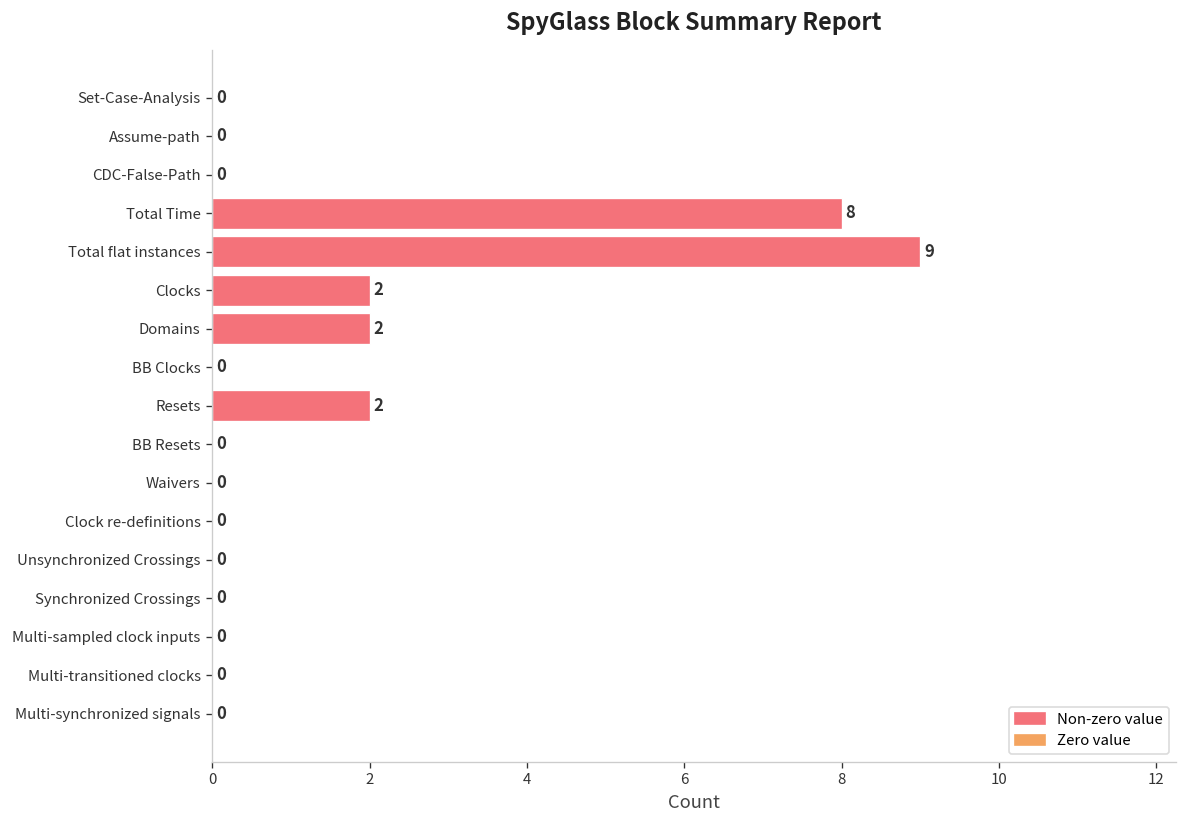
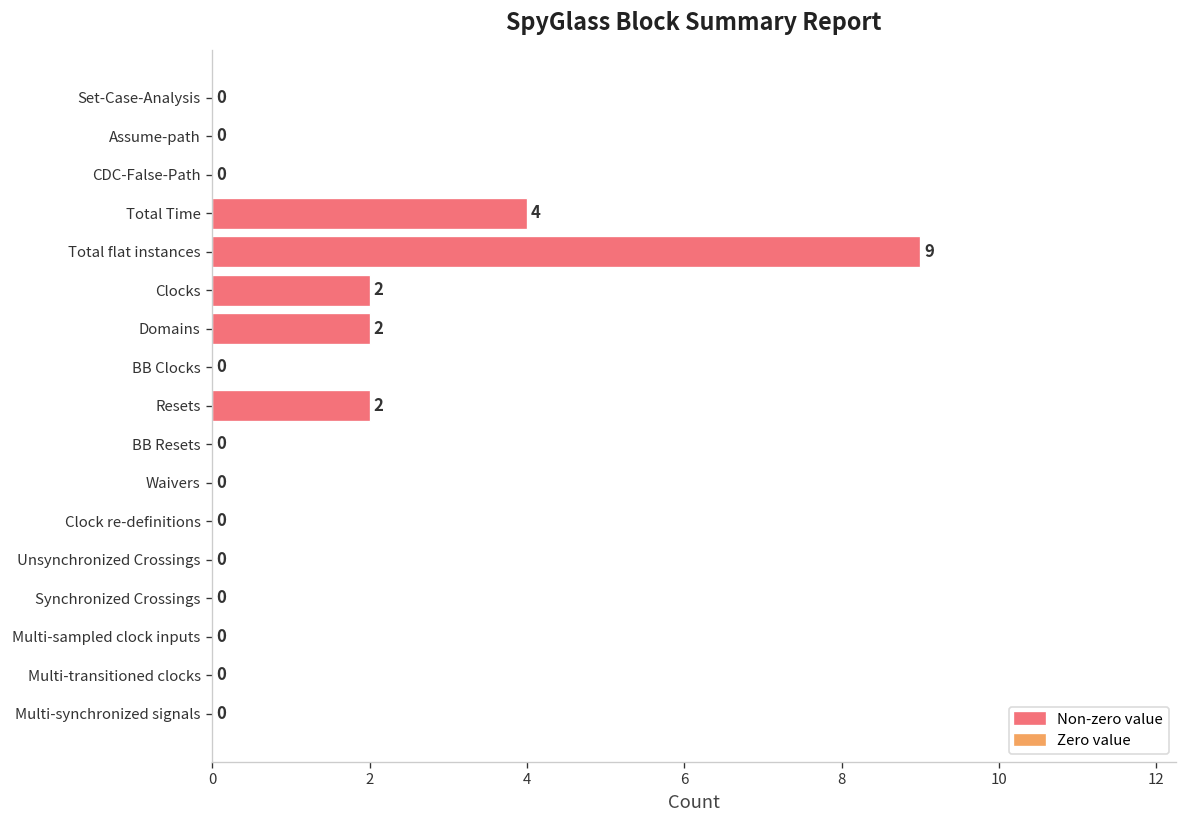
  {
    "Set-Case-Analysis": 0,
    "Assume-path": 0,
    "CDC-False-Path": 0,
-   "Total Time": 8,
+   "Total Time": 4,
    "Total flat instances": 9,
    "Clocks": 2,
    "Domains": 2,
    "BB Clocks": 0,
    "Resets": 2,
    "BB Resets": 0,
    "Waivers": 0,
    "Clock re-definitions": 0,
    "Unsynchronized Crossings": 0,
    "Synchronized Crossings": 0,
    "Multi-sampled clock inputs": 0,
    "Multi-transitioned clocks": 0,
    "Multi-synchronized signals": 0
  }
